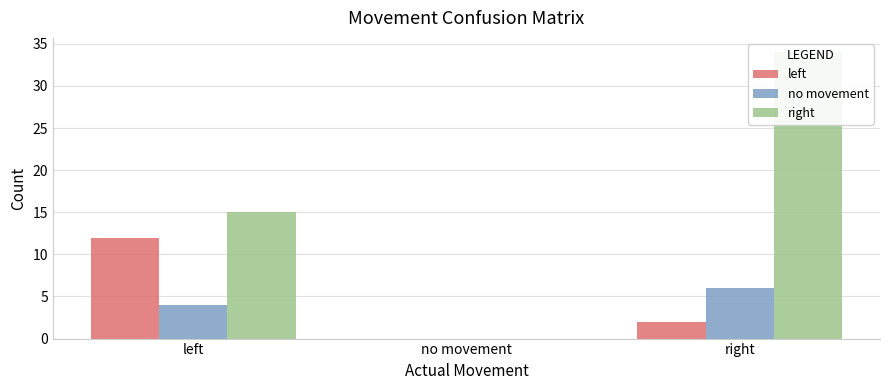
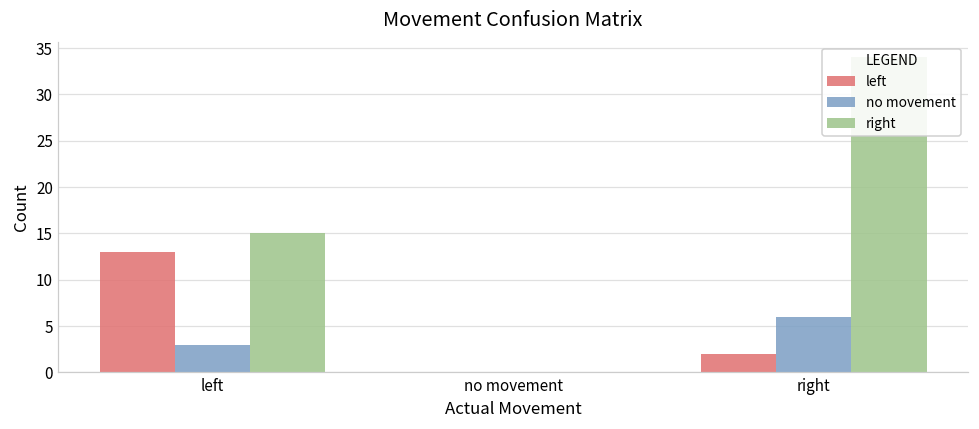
  {
    "left": {
-     "left": 12,
+     "left": 13,
      "no movement": 0,
      "right": 2
    },
    "no movement": {
-     "left": 4,
+     "left": 3,
      "no movement": 0,
      "right": 6
    },
    "right": {
      "left": 15,
      "no movement": 0
    }
  }
